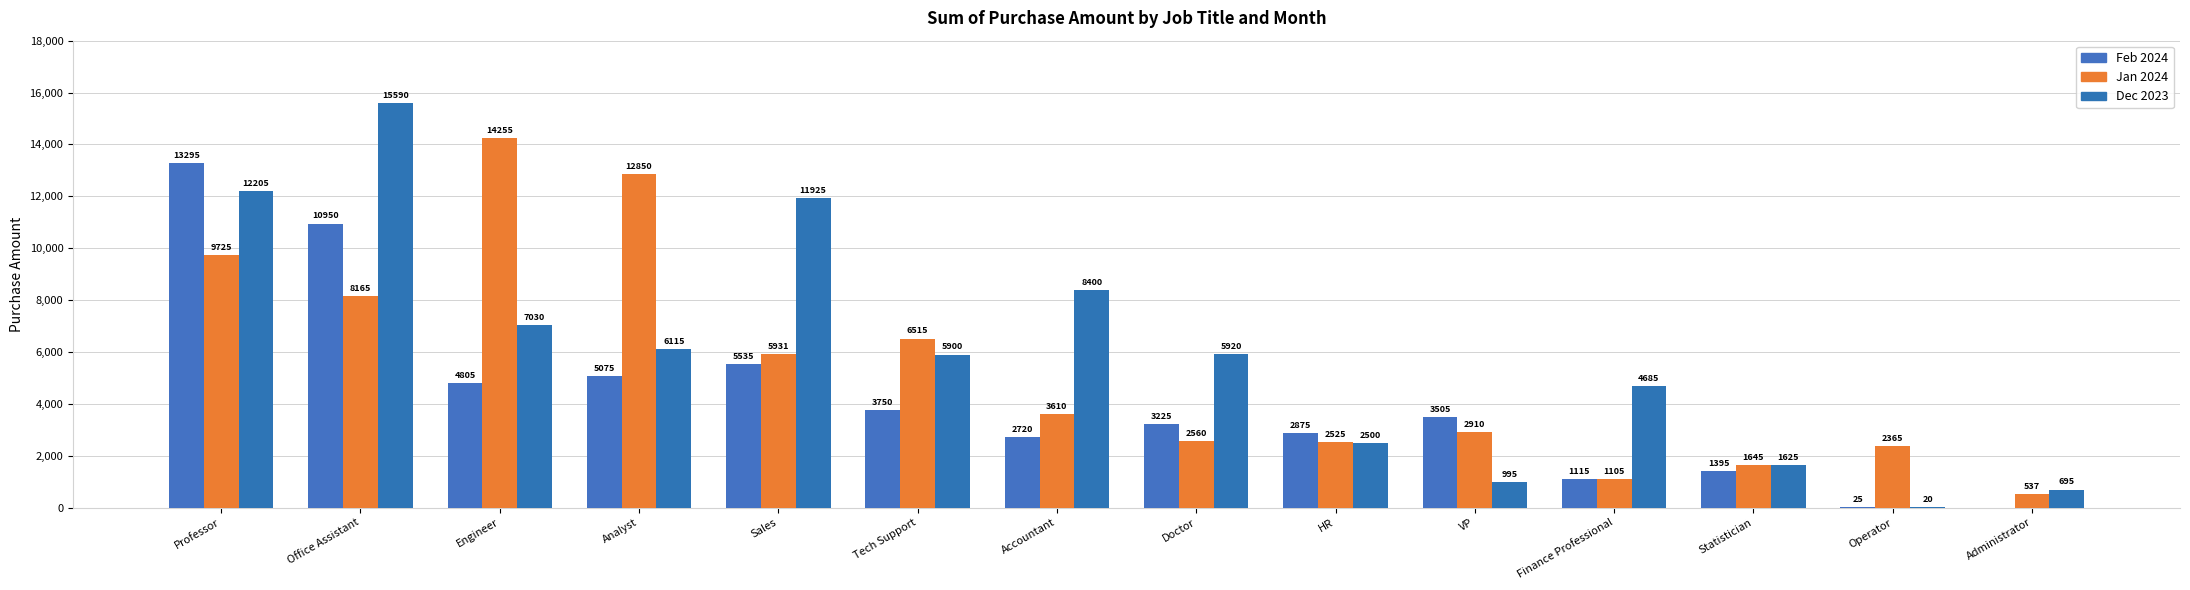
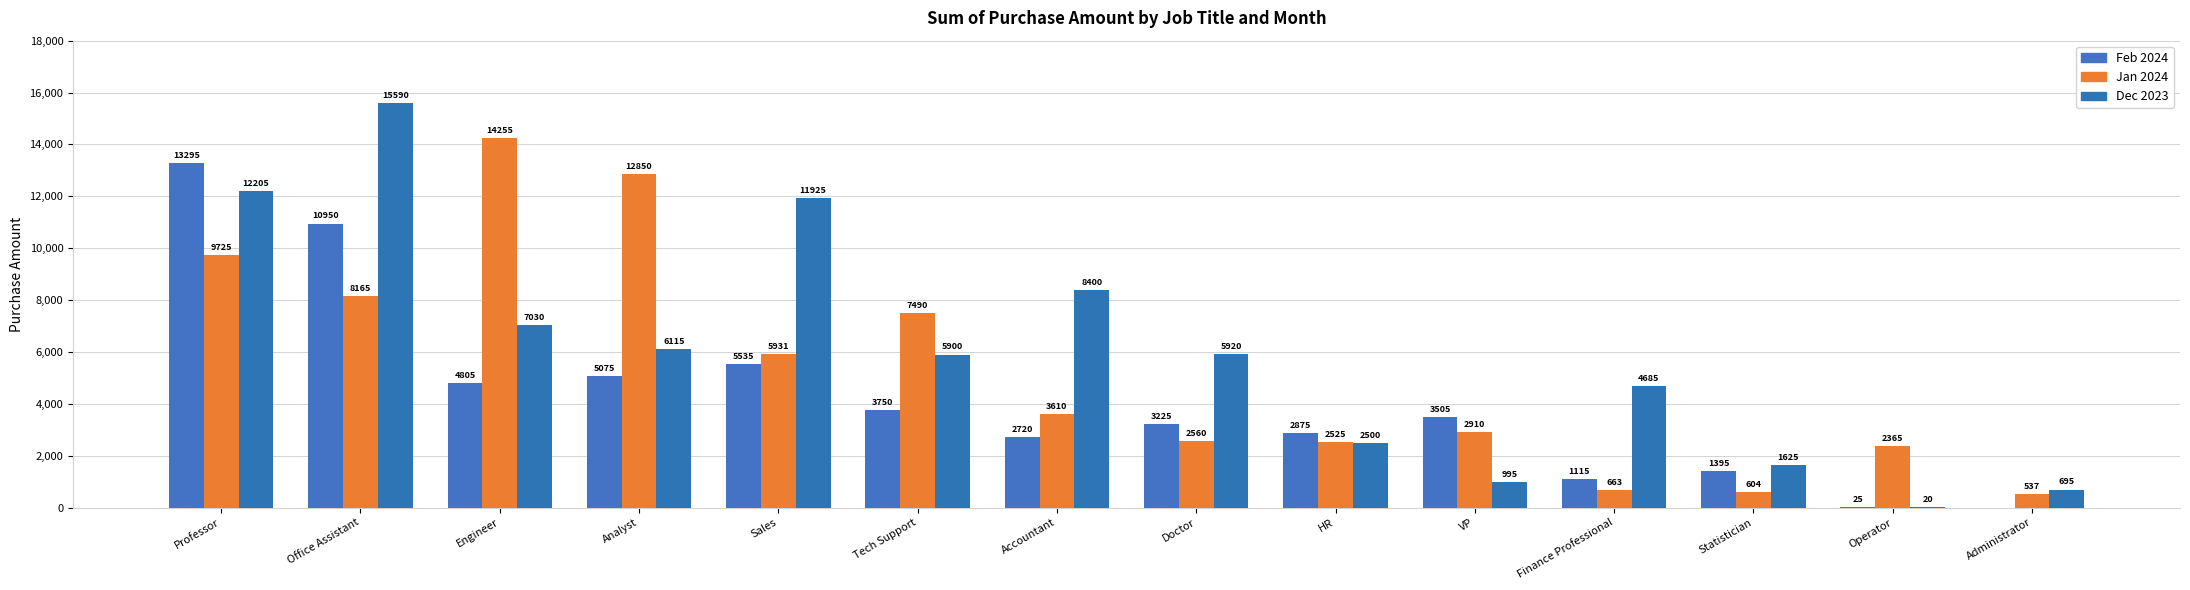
  {
    "Jan 2024": {
      "Professor": 9725,
      "Office Assistant": 8165,
      "Engineer": 14255,
      "Analyst": 12850,
      "Sales": 5931,
-     "Tech Support": 6515,
+     "Tech Support": 7490,
      "Accountant": 3610,
      "Doctor": 2560,
      "HR": 2525,
      "VP": 2910,
-     "Finance Professional": 1105,
-     "Statistician": 1645,
+     "Finance Professional": 663,
+     "Statistician": 604,
      "Operator": 2365,
      "Administrator": 537
    }
  }
